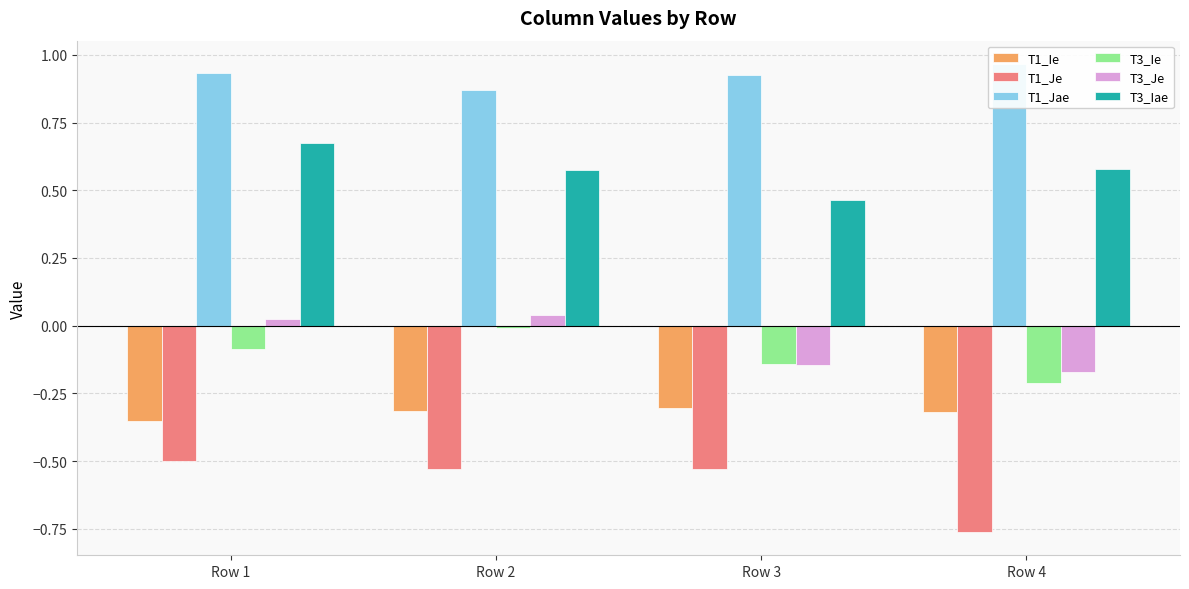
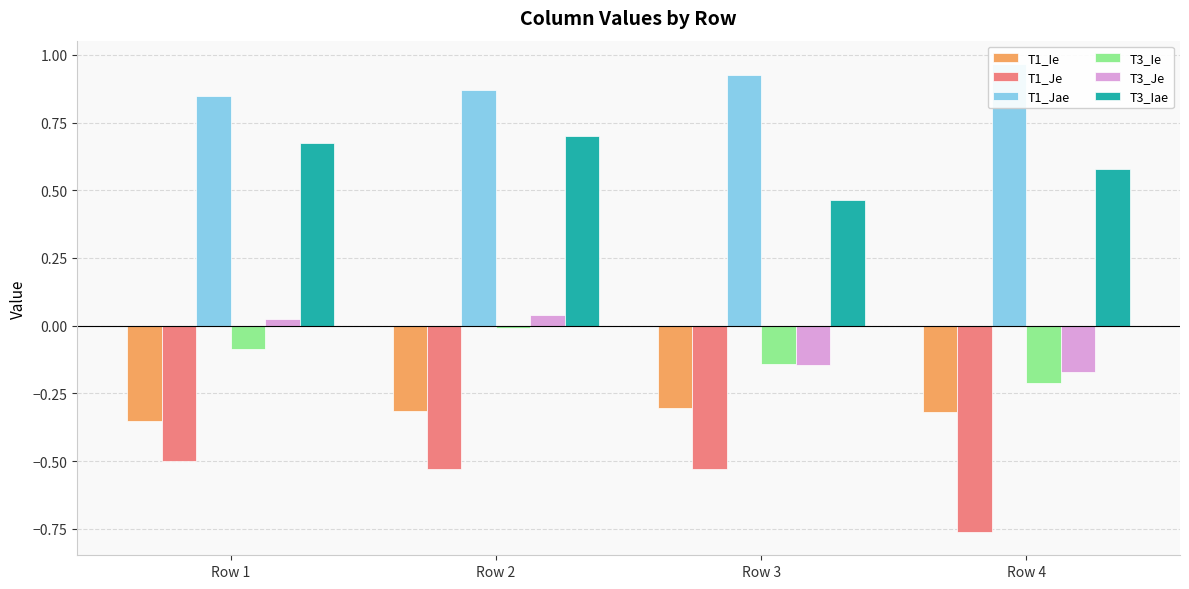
  {
    "T1_Jae": {
-     "Row 1": 0.93,
+     "Row 1": 0.85,
      "Row 2": 0.87,
      "Row 3": 0.93
    },
    "T3_Ie": {
      "Row 1": -0.08,
      "Row 3": -0.14,
      "Row 4": -0.21
    },
    "T3_Je": {
      "Row 1": 0.02,
      "Row 2": 0.04,
      "Row 3": -0.14,
      "Row 4": -0.17
    },
    "T3_Iae": {
      "Row 1": 0.68,
-     "Row 2": 0.57,
+     "Row 2": 0.70,
      "Row 3": 0.47,
      "Row 4": 0.58
    }
  }
